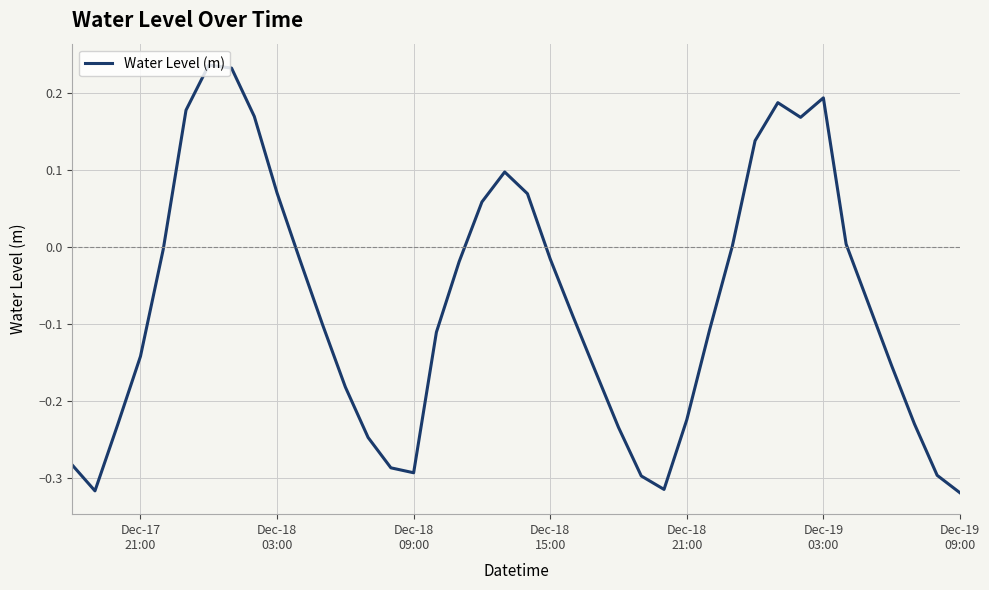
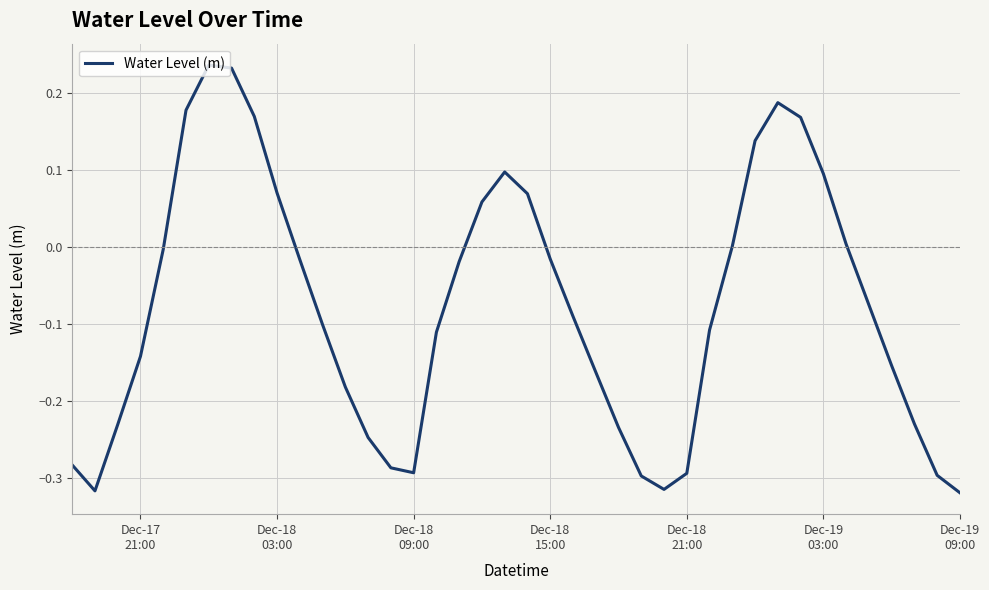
  {
    "Dec-17 21:00": -0.14,
    "Dec-18 03:00": 0.07,
    "Dec-18 09:00": -0.29,
    "Dec-18 15:00": -0.02,
-   "Dec-18 21:00": -0.22,
-   "Dec-19 03:00": 0.19,
+   "Dec-18 21:00": -0.29,
+   "Dec-19 03:00": 0.09,
    "Dec-19 09:00": -0.32
  }
